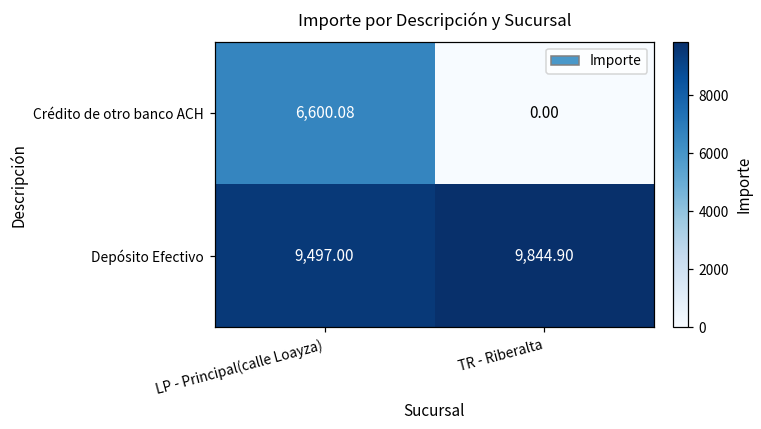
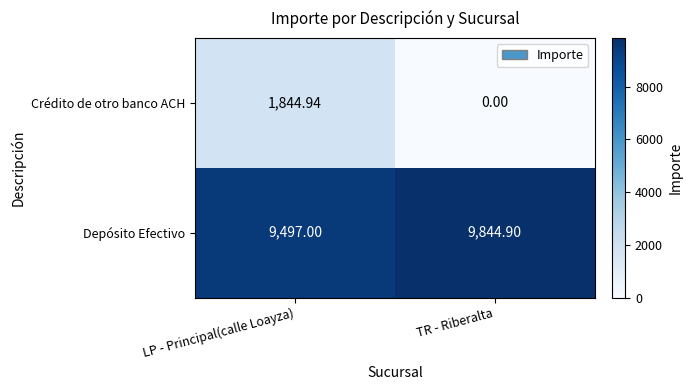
  {
    "Crédito de otro banco ACH": {
-     "LP - Principal(calle Loayza)": "6,600.08",
+     "LP - Principal(calle Loayza)": "1,844.94",
      "TR - Riberalta": "0.00"
    },
    "Depósito Efectivo": {
      "LP - Principal(calle Loayza)": "9,497.00",
      "TR - Riberalta": "9,844.90"
    }
  }
